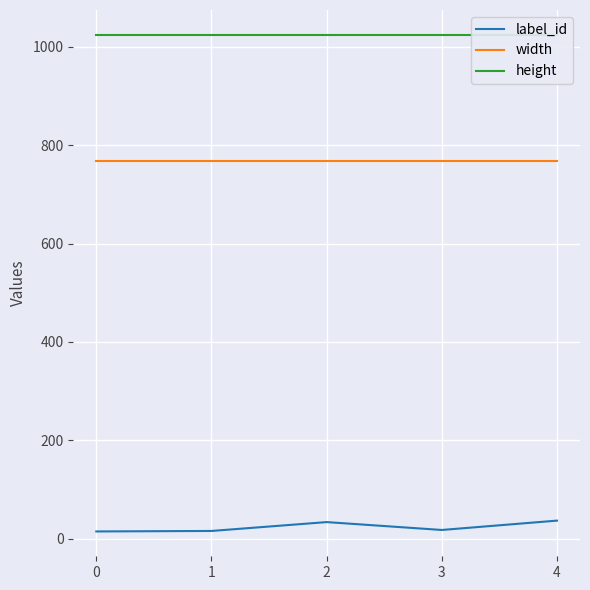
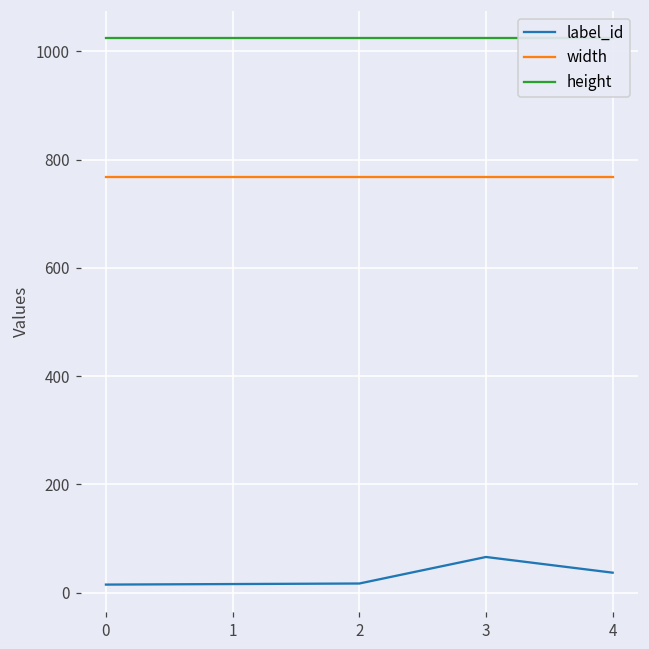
  {
    "label_id": {
      "0": 20,
      "1": 20,
-     "2": 30,
-     "3": 20,
+     "2": 20,
+     "3": 70,
      "4": 40
    },
    "width": {
      "0": 770,
      "1": 770,
      "2": 770,
      "3": 770,
      "4": 770
    },
    "height": {
      "0": 1020,
      "1": 1020,
      "2": 1020,
      "3": 1020
    }
  }
